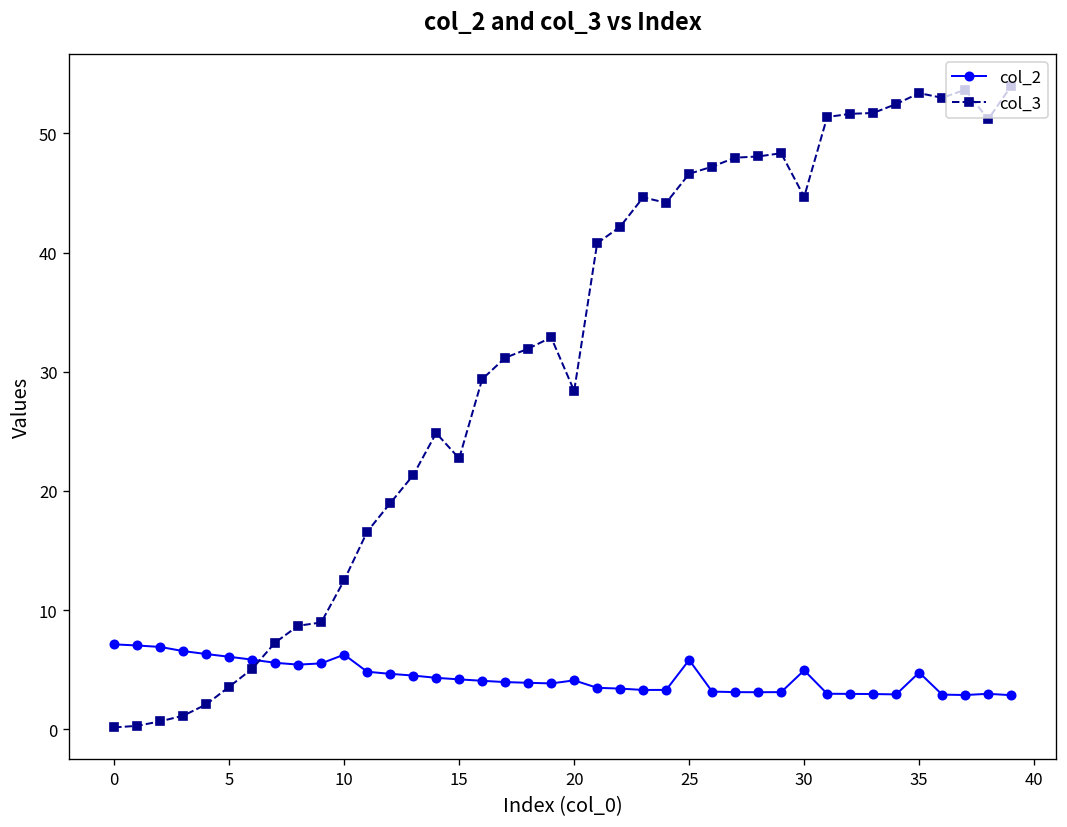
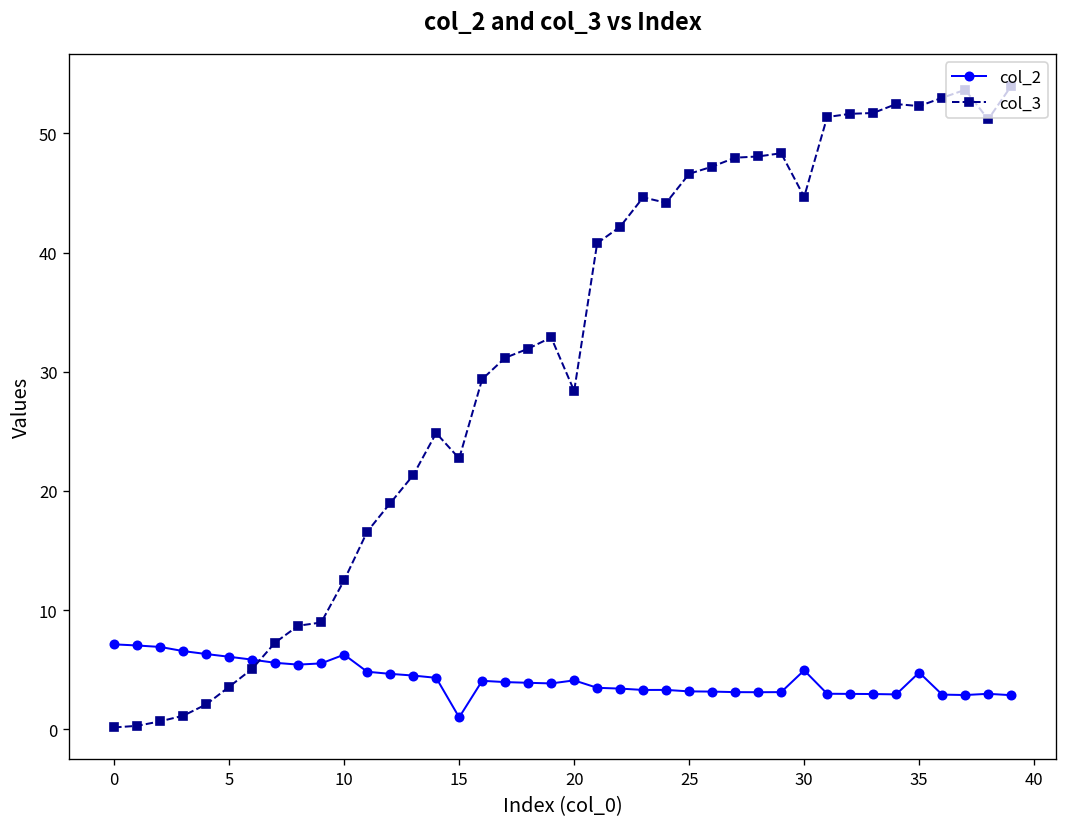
  {
    "col_2": {
      "0": 7,
      "5": 6,
      "10": 6,
-     "15": 4,
+     "15": 1,
      "20": 4,
-     "25": 6,
+     "25": 3,
      "30": 5,
      "35": 5
    },
    "col_3": {
      "0": 0,
      "5": 4,
      "10": 13,
      "15": 23,
      "20": 28,
      "25": 47,
      "30": 45,
-     "35": 53
+     "35": 52
    }
  }
